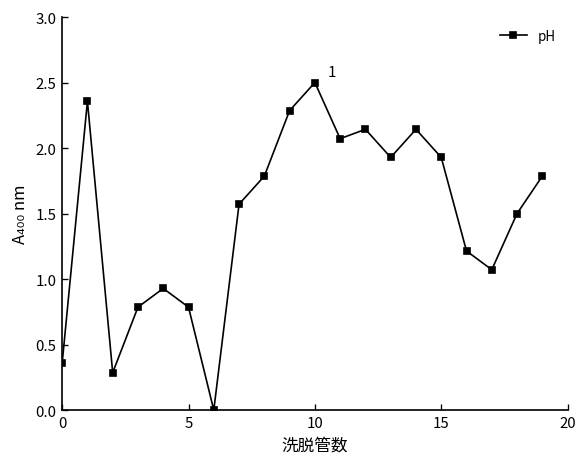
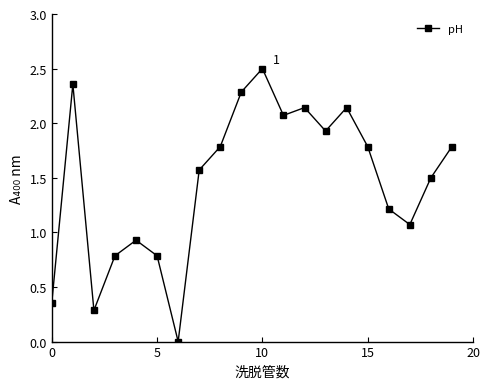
  {
    "0": 0.36,
    "5": 0.79,
-   "15": 1.93
+   "15": 1.79
  }
